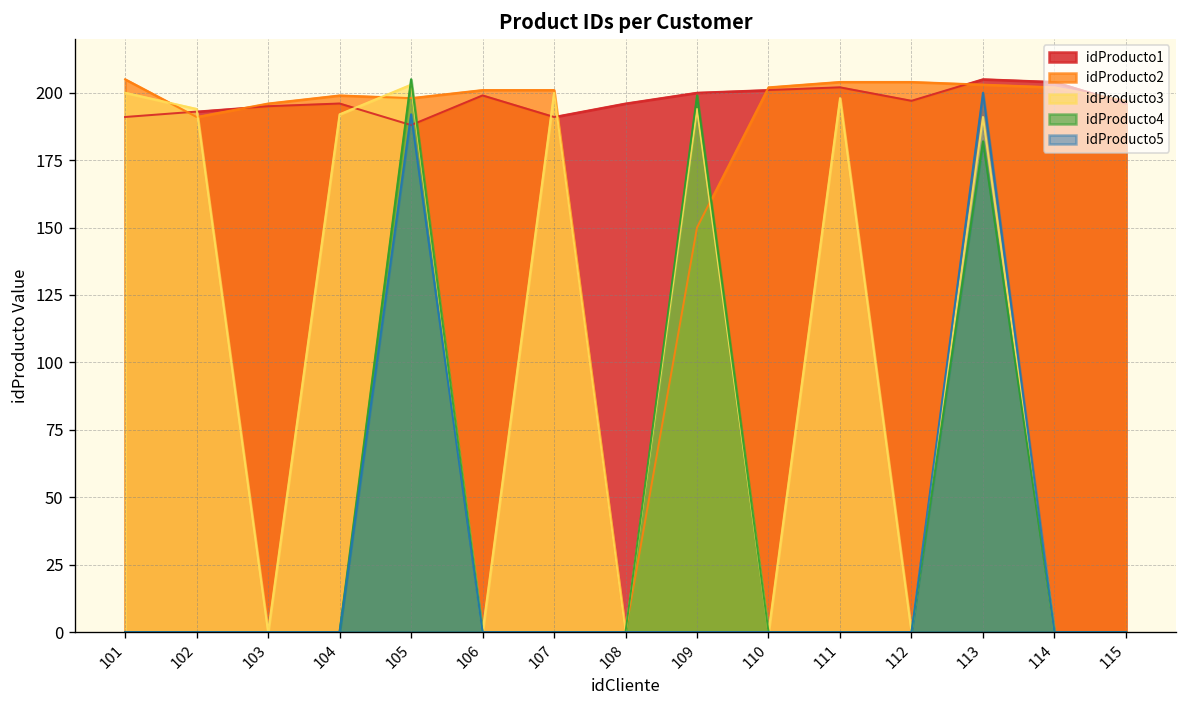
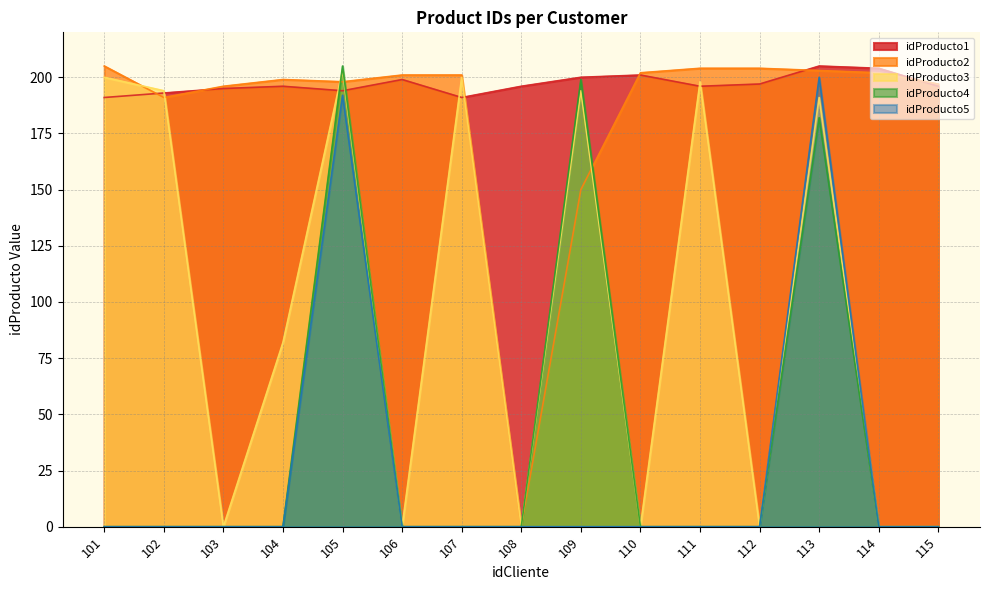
  {
    "idProducto1": {
      "101": 191,
      "104": 196,
-     "105": 188,
+     "105": 194,
      "106": 199,
      "107": 191,
      "108": 196,
-     "111": 202,
+     "111": 196,
      "112": 197,
      "113": 205
    },
    "idProducto2": {
      "101": 205,
      "102": 191,
      "104": 199,
      "105": 198,
      "106": 201,
      "109": 150,
      "111": 204,
      "112": 204,
      "113": 203
    },
    "idProducto3": {
      "101": 200,
-     "104": 192,
+     "104": 82,
      "105": 203,
      "109": 194,
      "111": 198,
      "113": 191
    },
    "idProducto4": {
      "105": 205,
      "113": 182
    },
    "idProducto5": {
      "105": 192,
      "109": 0,
      "113": 200
    }
  }
